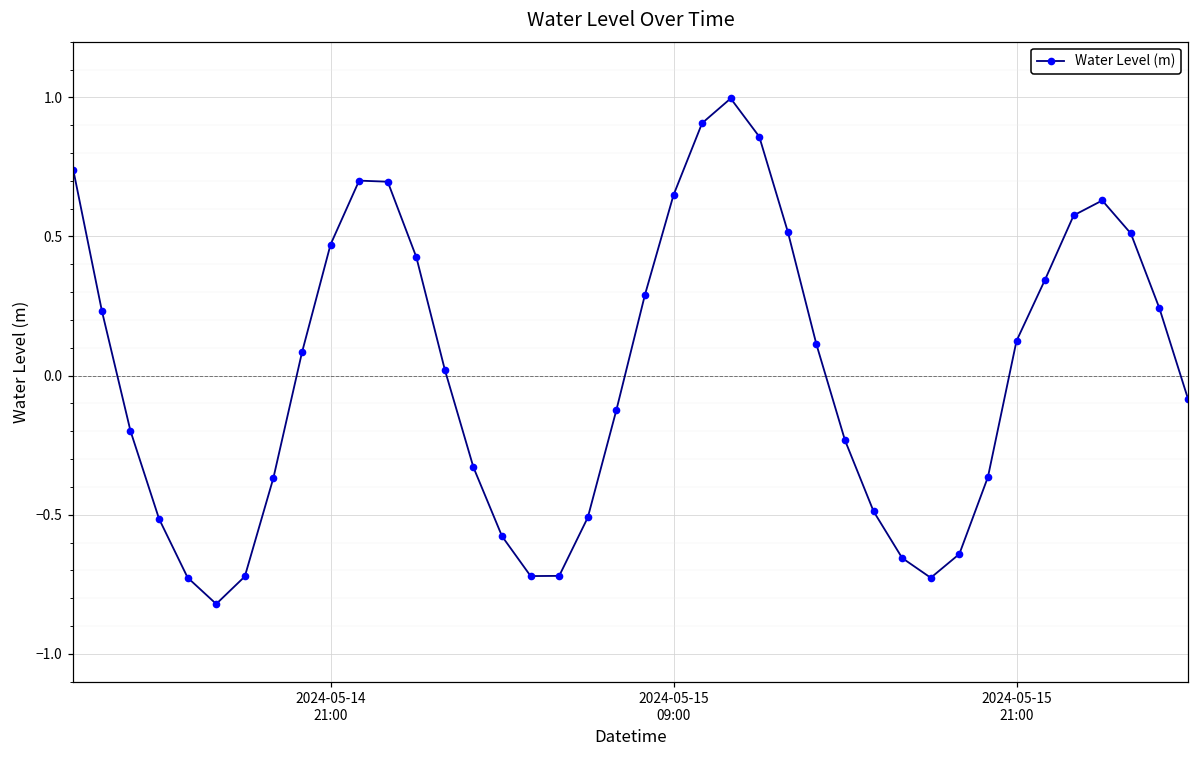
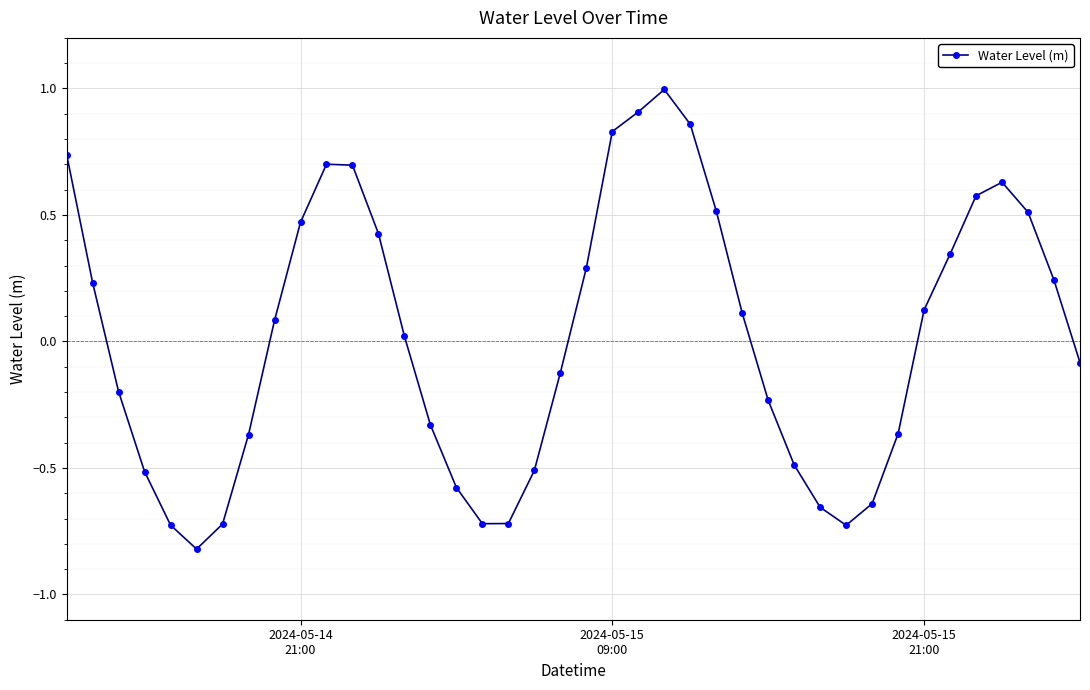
  {
    "2024-05-14 21:00": 0.47,
-   "2024-05-15 09:00": 0.65,
+   "2024-05-15 09:00": 0.83,
    "2024-05-15 21:00": 0.12
  }
